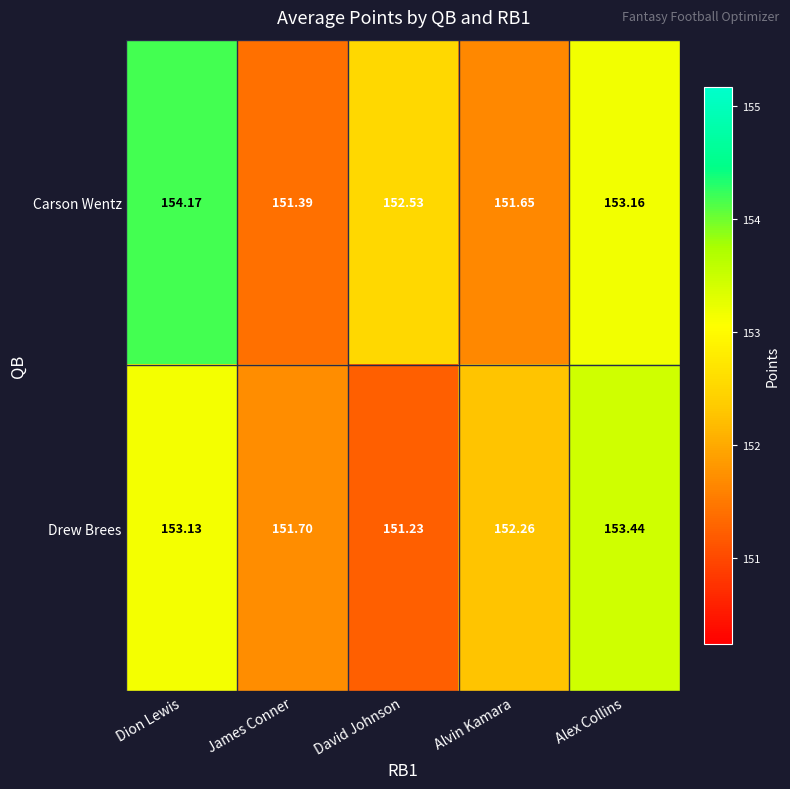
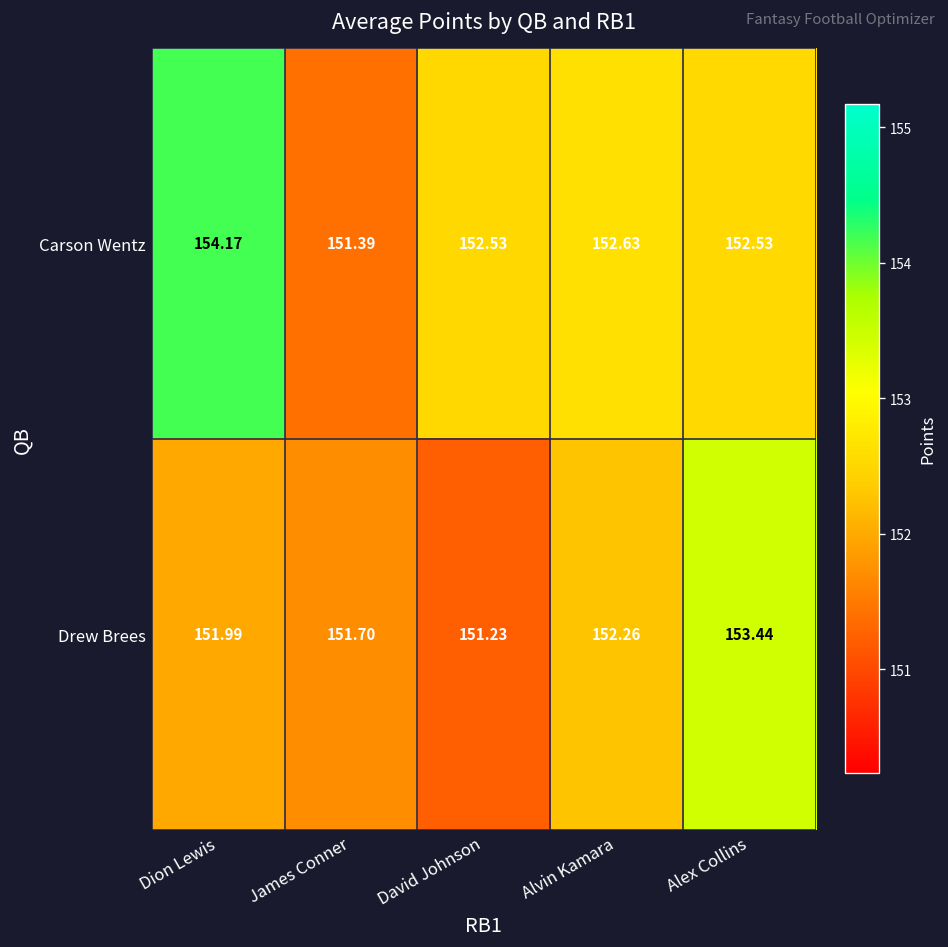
  {
    "Carson Wentz": {
      "Dion Lewis": 154.17,
      "James Conner": 151.39,
      "David Johnson": 152.53,
-     "Alvin Kamara": 151.65,
-     "Alex Collins": 153.16
+     "Alvin Kamara": 152.63,
+     "Alex Collins": 152.53
    },
    "Drew Brees": {
-     "Dion Lewis": 153.13,
+     "Dion Lewis": 151.99,
      "James Conner": 151.70,
      "David Johnson": 151.23,
      "Alvin Kamara": 152.26,
      "Alex Collins": 153.44
    }
  }
